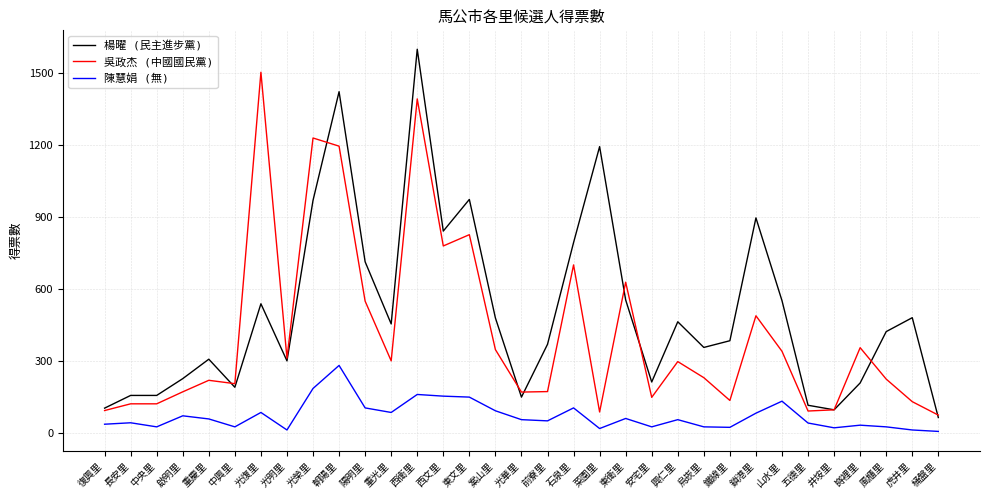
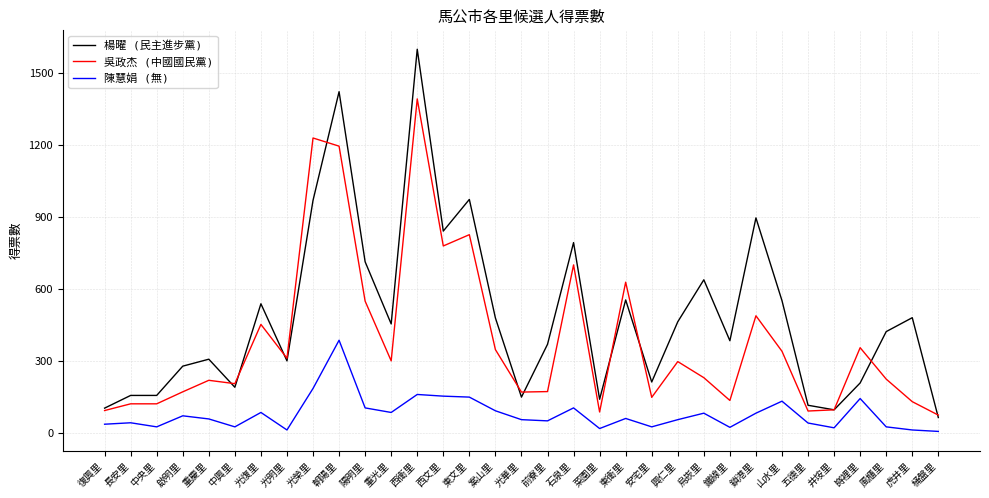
  {
    "楊曜 (民主進步黨)": {
      "長安里": 160,
      "中央里": 160,
-     "啟明里": 230,
+     "啟明里": 280,
      "重慶里": 310,
      "中興里": 190,
      "光復里": 540,
      "光明里": 300,
      "光榮里": 970,
      "朝陽里": 1420,
      "陽明里": 710,
      "重光里": 450,
      "西衛里": 1600,
      "西文里": 840,
      "東文里": 970,
      "案山里": 480,
      "光華里": 150,
      "前寮里": 370,
      "石泉里": 790,
-     "菜園里": 1190,
+     "菜園里": 140,
      "東衛里": 550,
      "安宅里": 210,
      "興仁里": 460,
-     "烏崁里": 360,
+     "烏崁里": 640,
      "鐵線里": 380,
      "鎖港里": 900,
      "山水里": 550,
      "五德里": 120,
      "嵵裡里": 210,
      "風櫃里": 420,
      "虎井里": 480
    },
    "吳政杰 (中國國民黨)": {
      "長安里": 120,
      "中央里": 120,
      "啟明里": 170,
      "重慶里": 220,
      "中興里": 210,
-     "光復里": 1500,
+     "光復里": 450,
      "光明里": 310,
      "光榮里": 1230,
      "朝陽里": 1200,
      "陽明里": 550,
      "重光里": 300,
      "西衛里": 1390,
      "西文里": 780,
      "東文里": 830,
      "案山里": 350,
      "光華里": 170,
      "前寮里": 170,
      "石泉里": 700,
      "菜園里": 90,
      "東衛里": 630,
      "安宅里": 150,
      "興仁里": 300,
      "烏崁里": 230,
      "鐵線里": 140,
      "鎖港里": 490,
      "山水里": 340,
      "五德里": 90,
      "嵵裡里": 360,
      "風櫃里": 220,
      "虎井里": 130
    },
    "陳慧娟 (無)": {
      "復興里": 40,
      "長安里": 40,
      "中央里": 30,
      "啟明里": 70,
      "重慶里": 60,
      "中興里": 30,
      "光復里": 90,
      "光明里": 10,
      "光榮里": 190,
-     "朝陽里": 280,
+     "朝陽里": 390,
      "陽明里": 100,
      "重光里": 90,
      "西衛里": 160,
      "西文里": 150,
      "東文里": 150,
      "案山里": 90,
      "光華里": 60,
      "前寮里": 50,
      "石泉里": 100,
      "菜園里": 20,
      "東衛里": 60,
      "安宅里": 30,
      "興仁里": 60,
-     "烏崁里": 30,
+     "烏崁里": 80,
      "鐵線里": 20,
      "鎖港里": 80,
      "山水里": 130,
      "五德里": 40,
      "井垵里": 20,
-     "嵵裡里": 30,
+     "嵵裡里": 140,
      "風櫃里": 30,
      "虎井里": 10,
      "桶盤里": 10
    }
  }
